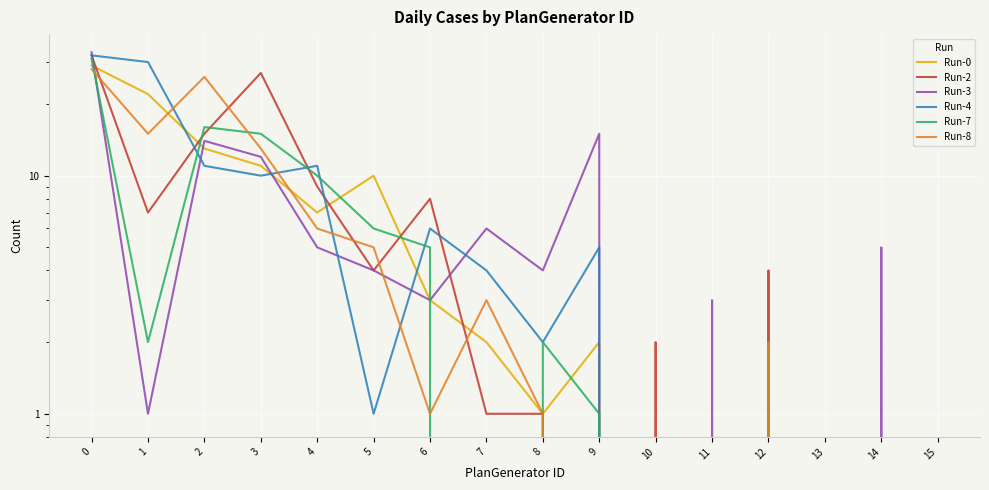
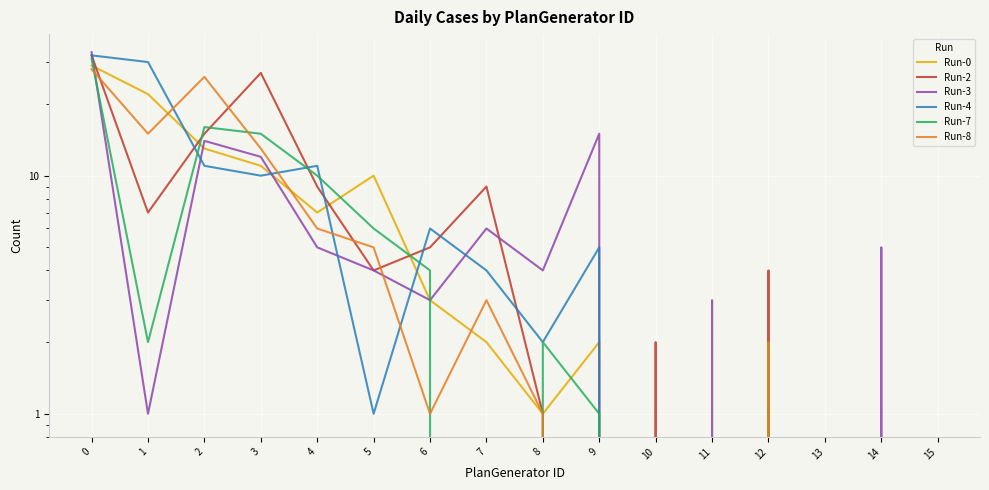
  {
    "Run-2": {
      "1": 7,
      "2": 15,
      "3": 27,
      "4": 9,
-     "6": 8,
-     "7": 1,
+     "6": 5,
+     "7": 9,
      "10": 2,
      "12": 4
    },
    "Run-3": {
      "0": 33,
      "1": 1,
      "2": 14,
      "3": 12,
      "4": 5,
      "7": 6,
      "8": 4,
      "9": 15,
      "11": 3,
      "14": 5
    },
    "Run-4": {
      "1": 30,
      "2": 11,
      "3": 10,
      "4": 11,
      "5": 1,
      "6": 6,
      "7": 4,
      "9": 5
    },
    "Run-7": {
      "0": 31,
      "1": 2,
      "2": 16,
      "3": 15,
      "4": 10,
      "5": 6,
-     "6": 5,
+     "6": 4,
      "9": 1
    }
  }
